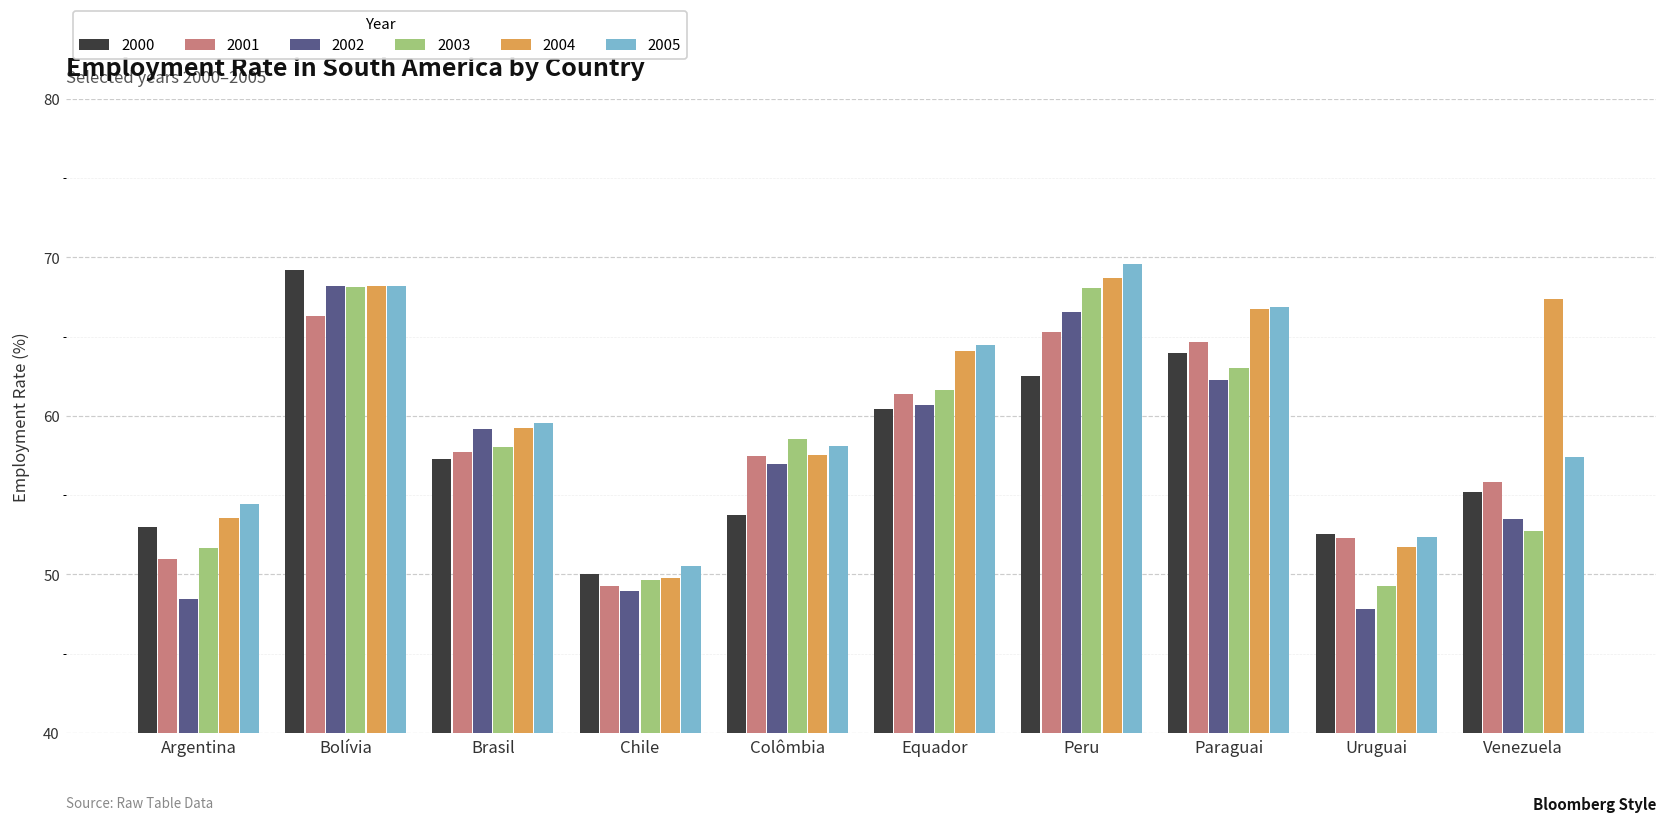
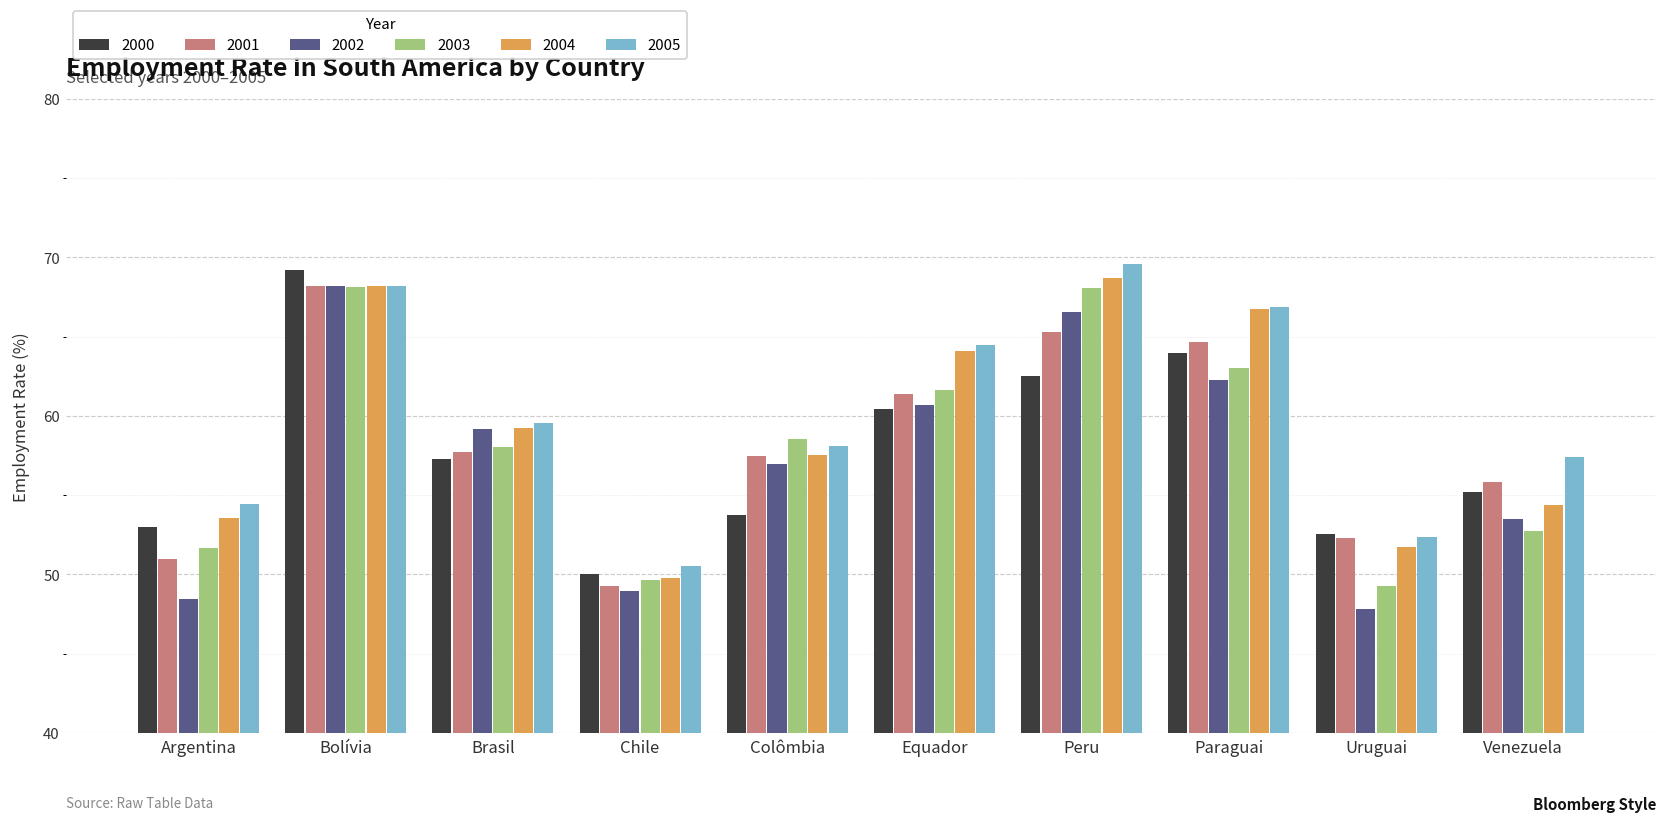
  {
    "2000": {
      "Argentina": 53.0,
      "Bolívia": 69.2,
      "Brasil": 57.3,
      "Chile": 50.0,
      "Colômbia": 53.8,
      "Equador": 60.4,
      "Peru": 62.5,
      "Paraguai": 63.9,
      "Uruguai": 52.6,
      "Venezuela": 55.2
    },
    "2001": {
      "Argentina": 51.0,
-     "Bolívia": 66.3,
+     "Bolívia": 68.2,
      "Brasil": 57.7,
      "Chile": 49.3,
      "Colômbia": 57.5,
      "Equador": 61.4,
      "Peru": 65.3,
      "Paraguai": 64.7,
      "Uruguai": 52.3,
      "Venezuela": 55.8
    },
    "2002": {
      "Argentina": 48.4,
      "Bolívia": 68.2,
      "Brasil": 59.2,
      "Chile": 49.0,
      "Colômbia": 57.0,
      "Equador": 60.7,
      "Peru": 66.5,
      "Paraguai": 62.3,
      "Uruguai": 47.8,
      "Venezuela": 53.5
    },
    "2003": {
      "Argentina": 51.7,
      "Bolívia": 68.1,
      "Brasil": 58.1,
      "Chile": 49.7,
      "Colômbia": 58.5,
      "Equador": 61.6,
      "Peru": 68.1,
      "Paraguai": 63.0,
      "Uruguai": 49.3,
      "Venezuela": 52.7
    },
    "2004": {
      "Argentina": 53.6,
      "Bolívia": 68.2,
      "Brasil": 59.2,
      "Chile": 49.8,
      "Colômbia": 57.5,
      "Equador": 64.1,
      "Peru": 68.7,
      "Paraguai": 66.7,
      "Uruguai": 51.8,
-     "Venezuela": 67.4
+     "Venezuela": 54.4
    },
    "2005": {
      "Argentina": 54.4,
      "Bolívia": 68.2,
      "Brasil": 59.5,
      "Chile": 50.5,
      "Colômbia": 58.1,
      "Equador": 64.4,
      "Peru": 69.6,
      "Paraguai": 66.9,
      "Uruguai": 52.4,
      "Venezuela": 57.4
    }
  }
